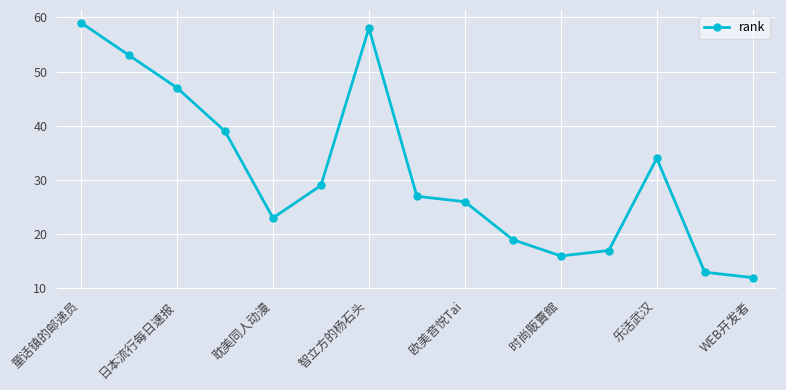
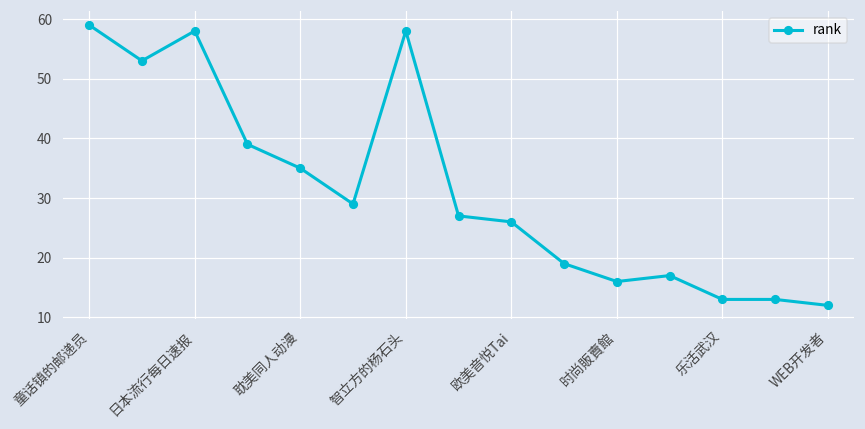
  {
    "童话镇的邮递员": 59,
-   "日本流行每日速报": 47,
-   "耽美同人动漫": 23,
+   "日本流行每日速报": 58,
+   "耽美同人动漫": 35,
    "智立方的杨石头": 58,
    "欧美音悦Tai": 26,
    "时尚販賣館": 16,
-   "乐活武汉": 34,
+   "乐活武汉": 13,
    "WEB开发者": 12
  }
